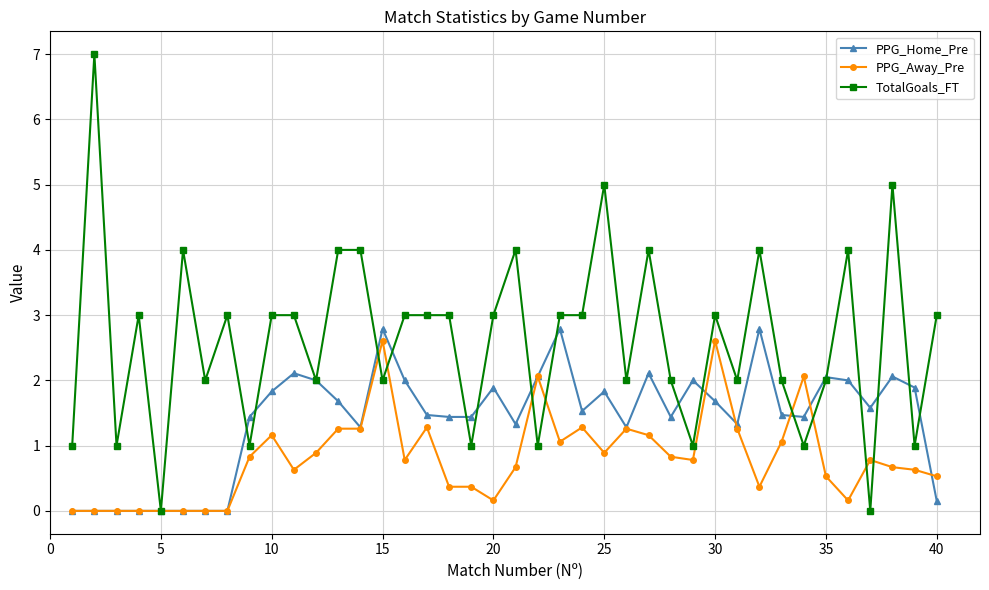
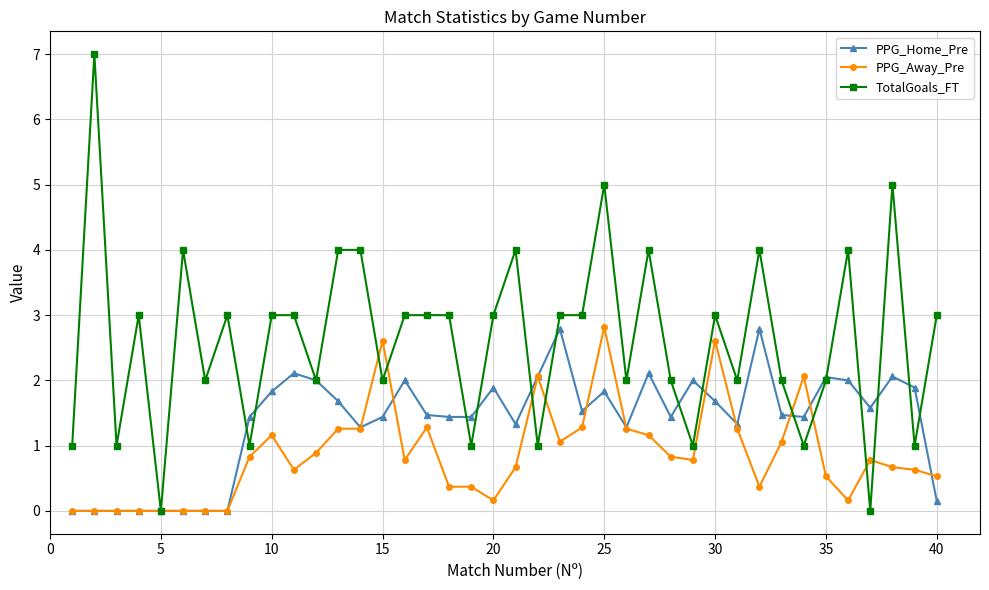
  {
    "PPG_Home_Pre": {
      "10": 1.8,
-     "15": 2.8,
+     "15": 1.4,
      "20": 1.9,
      "25": 1.8,
      "30": 1.7,
      "35": 2.1,
      "40": 0.2
    },
    "PPG_Away_Pre": {
      "10": 1.2,
      "15": 2.6,
      "20": 0.2,
-     "25": 0.9,
+     "25": 2.8,
      "30": 2.6,
      "35": 0.5,
      "40": 0.5
    },
    "TotalGoals_FT": {
      "10": 3.0,
      "15": 2.0,
      "20": 3.0,
      "25": 5.0,
      "30": 3.0,
      "35": 2.0,
      "40": 3.0
    }
  }
